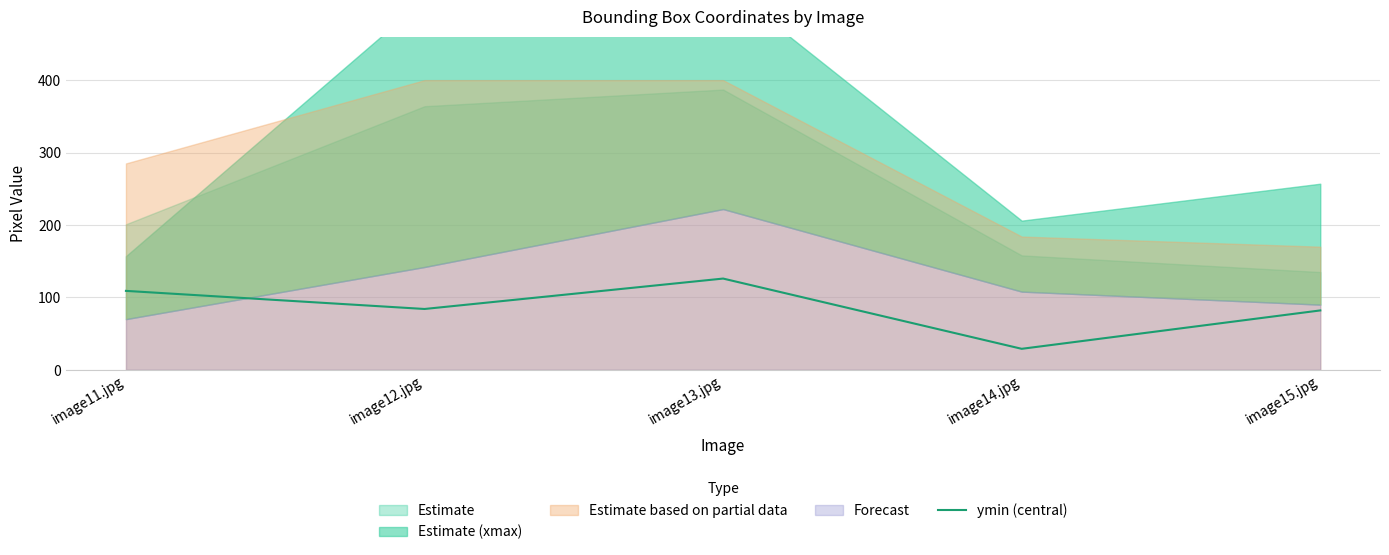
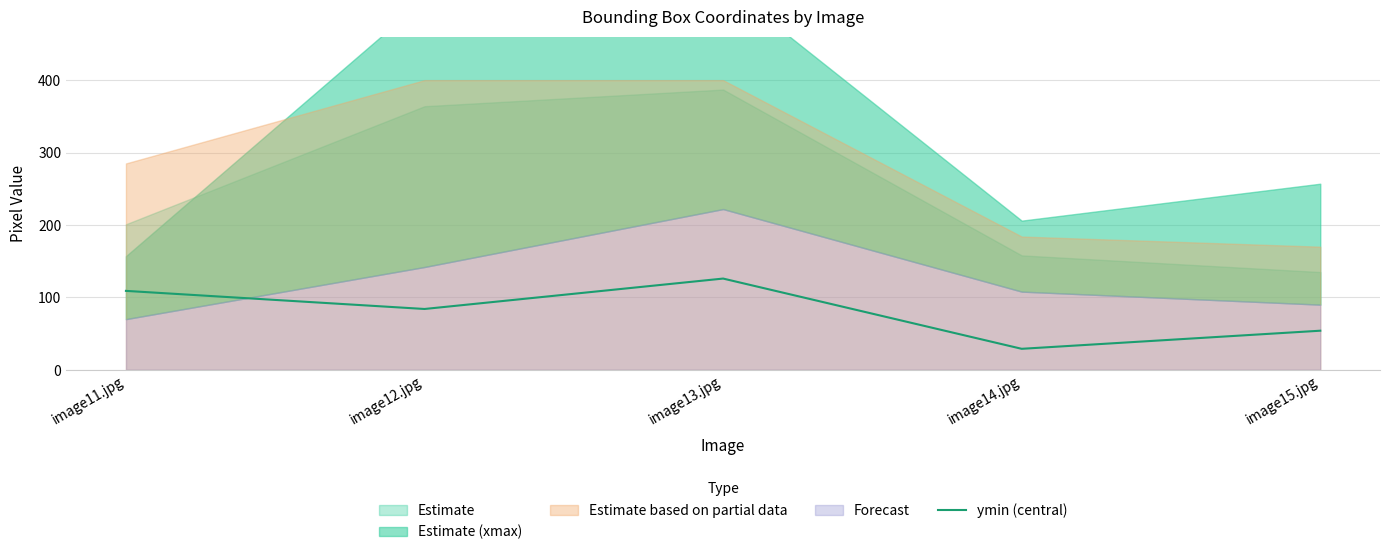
  {
    "ymin (central)": {
      "image11.jpg": 110,
      "image12.jpg": 80,
      "image13.jpg": 130,
      "image14.jpg": 30,
-     "image15.jpg": 80
+     "image15.jpg": 50
    },
    "Estimate based on partial data": {
      "image11.jpg": 290,
      "image12.jpg": 400,
      "image13.jpg": 400,
      "image14.jpg": 180,
      "image15.jpg": 170
    },
    "Forecast": {
      "image11.jpg": 70,
      "image12.jpg": 140,
      "image13.jpg": 220,
      "image14.jpg": 110,
      "image15.jpg": 90
    }
  }
